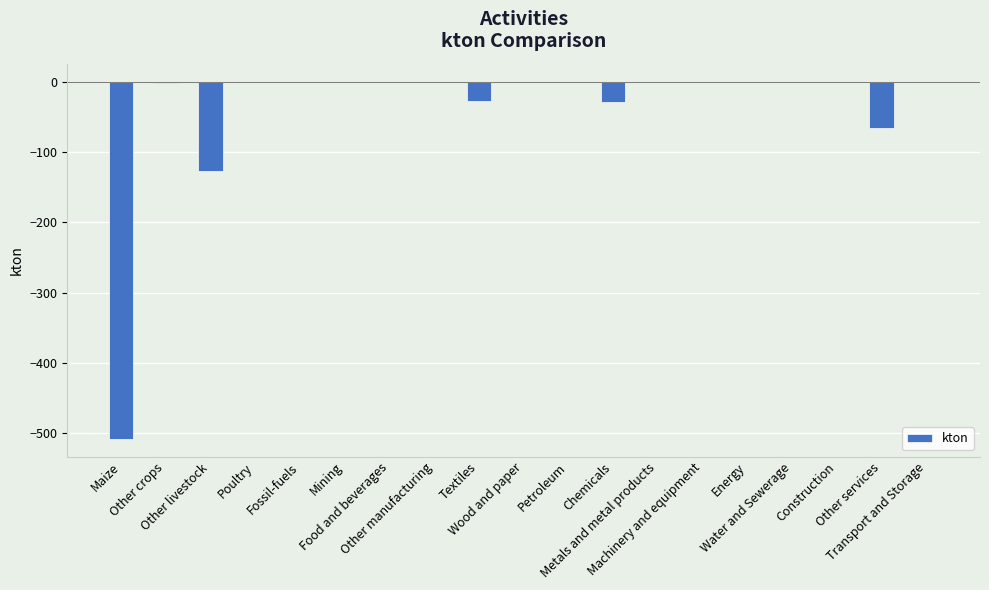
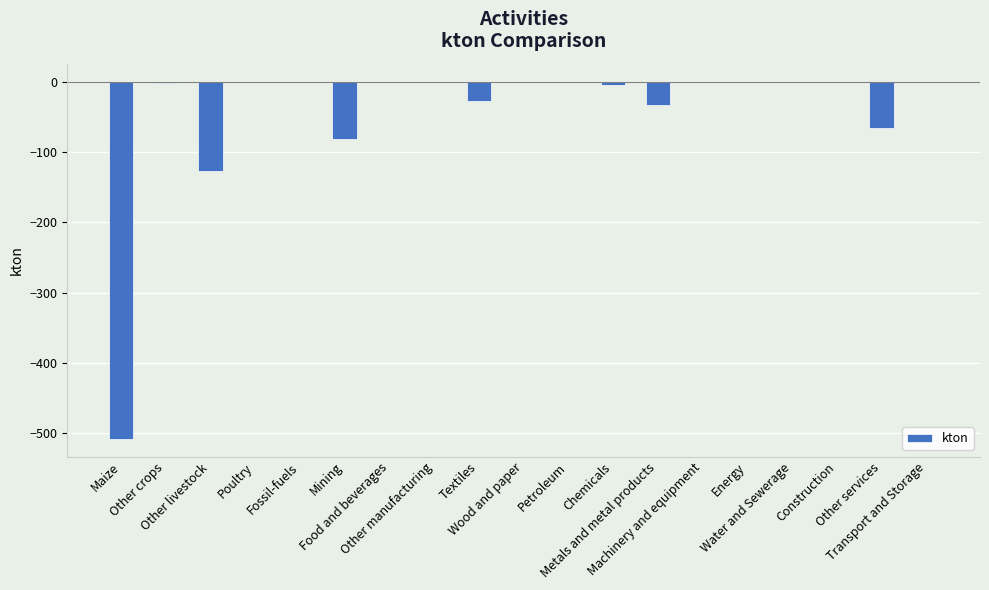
  {
    "Maize": -510,
    "Other livestock": -130,
-   "Mining": 0,
+   "Mining": -80,
    "Textiles": -30,
-   "Chemicals": -30,
-   "Metals and metal products": 0,
+   "Chemicals": 0,
+   "Metals and metal products": -30,
    "Other services": -70
  }
